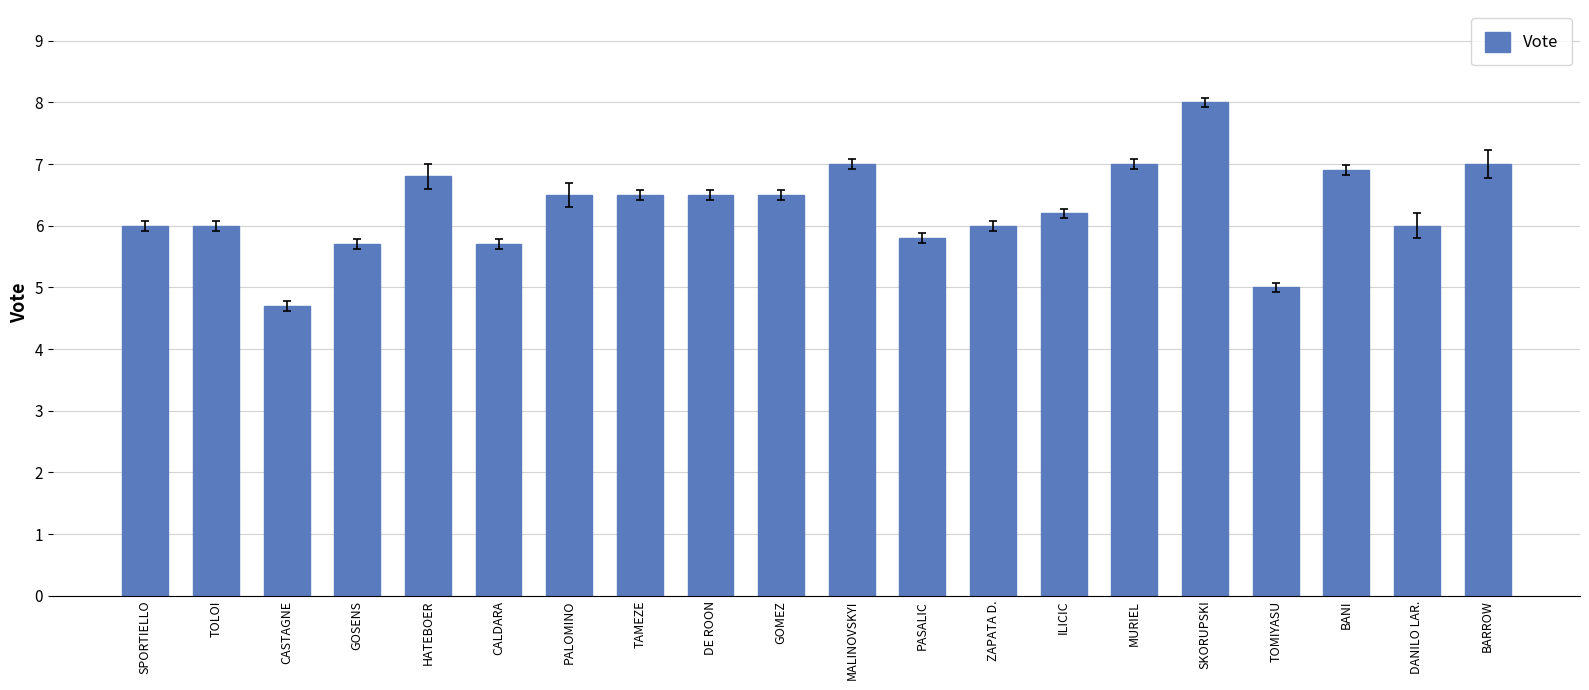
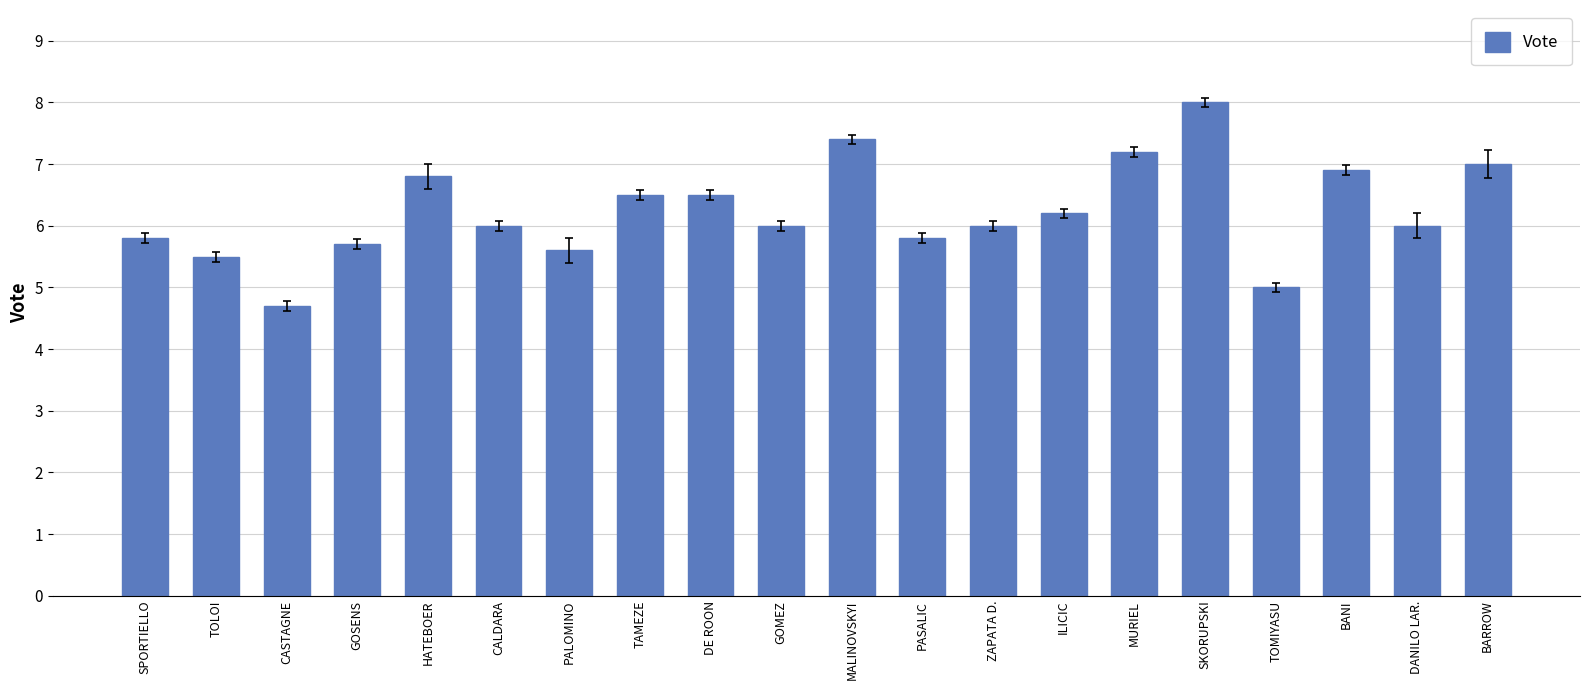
  {
    "Vote": {
-     "SPORTIELLO": 6.0,
-     "TOLOI": 6.0,
+     "SPORTIELLO": 5.8,
+     "TOLOI": 5.5,
      "CASTAGNE": 4.7,
      "GOSENS": 5.7,
      "HATEBOER": 6.8,
-     "CALDARA": 5.7,
-     "PALOMINO": 6.5,
+     "CALDARA": 6.0,
+     "PALOMINO": 5.6,
      "TAMEZE": 6.5,
      "DE ROON": 6.5,
-     "GOMEZ": 6.5,
-     "MALINOVSKYI": 7.0,
+     "GOMEZ": 6.0,
+     "MALINOVSKYI": 7.4,
      "PASALIC": 5.8,
      "ZAPATA D.": 6.0,
      "ILICIC": 6.2,
-     "MURIEL": 7.0,
+     "MURIEL": 7.2,
      "SKORUPSKI": 8.0,
      "TOMIYASU": 5.0,
      "BANI": 6.9,
      "DANILO LAR.": 6.0,
      "BARROW": 7.0
    }
  }
